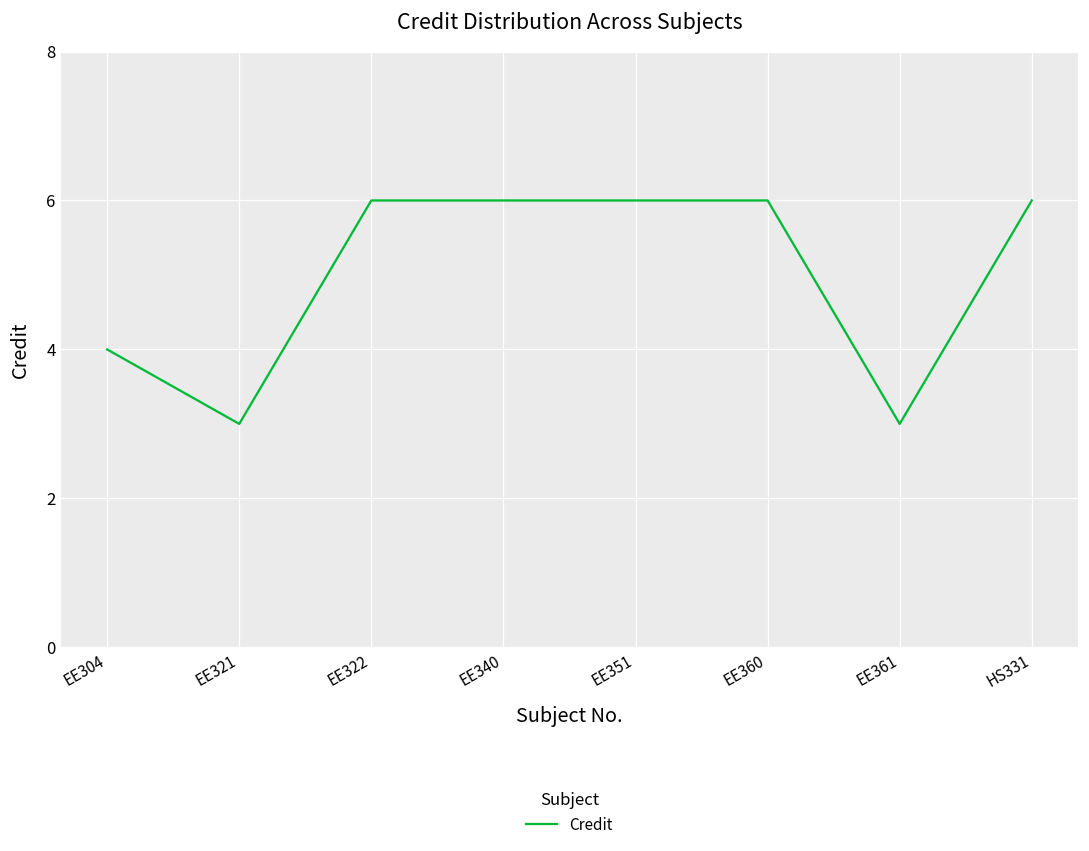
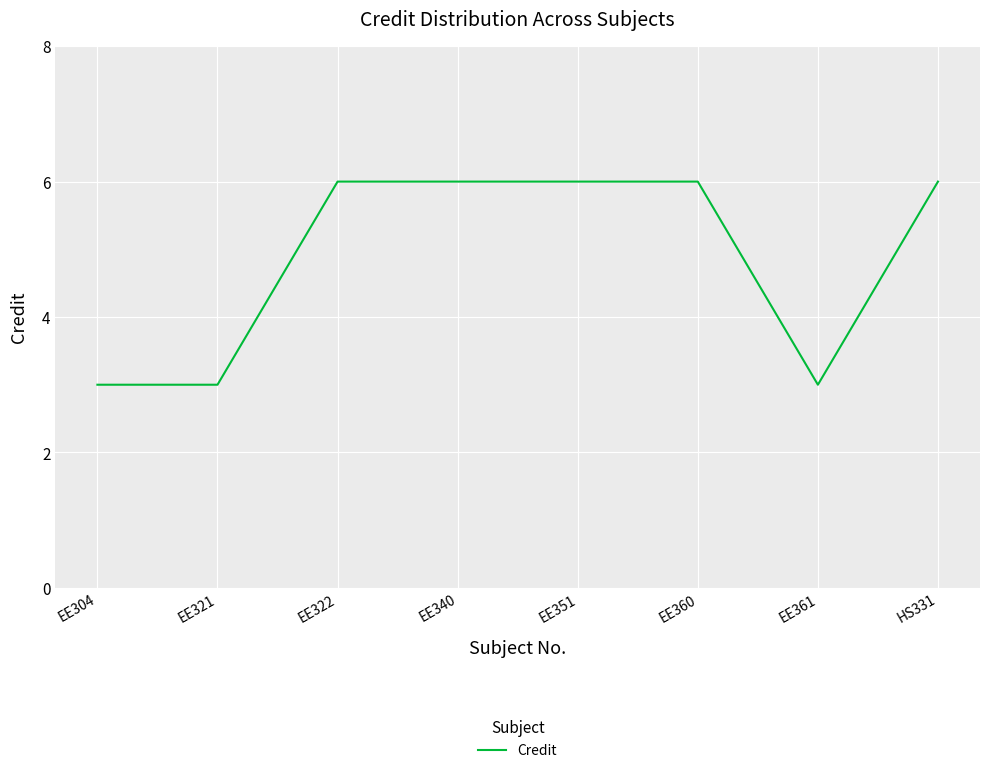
  {
-   "EE304": 4,
+   "EE304": 3,
    "EE321": 3,
    "EE322": 6,
    "EE340": 6,
    "EE351": 6,
    "EE360": 6,
    "EE361": 3,
    "HS331": 6
  }
